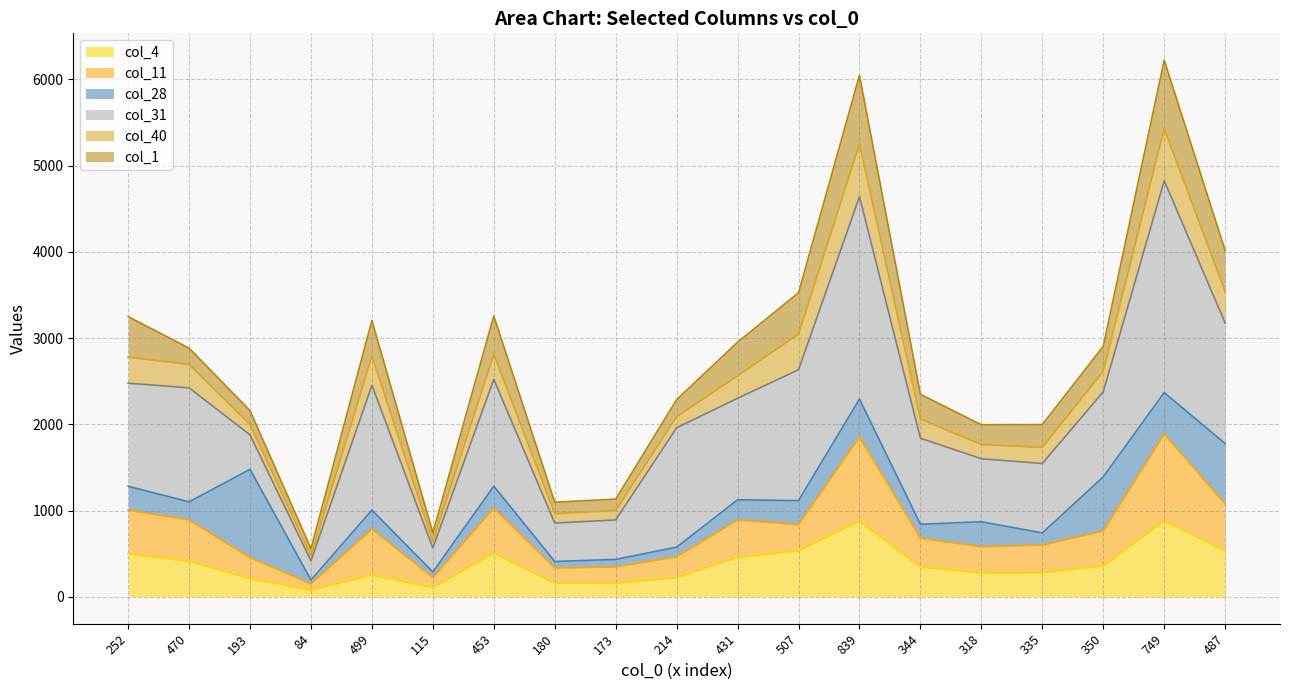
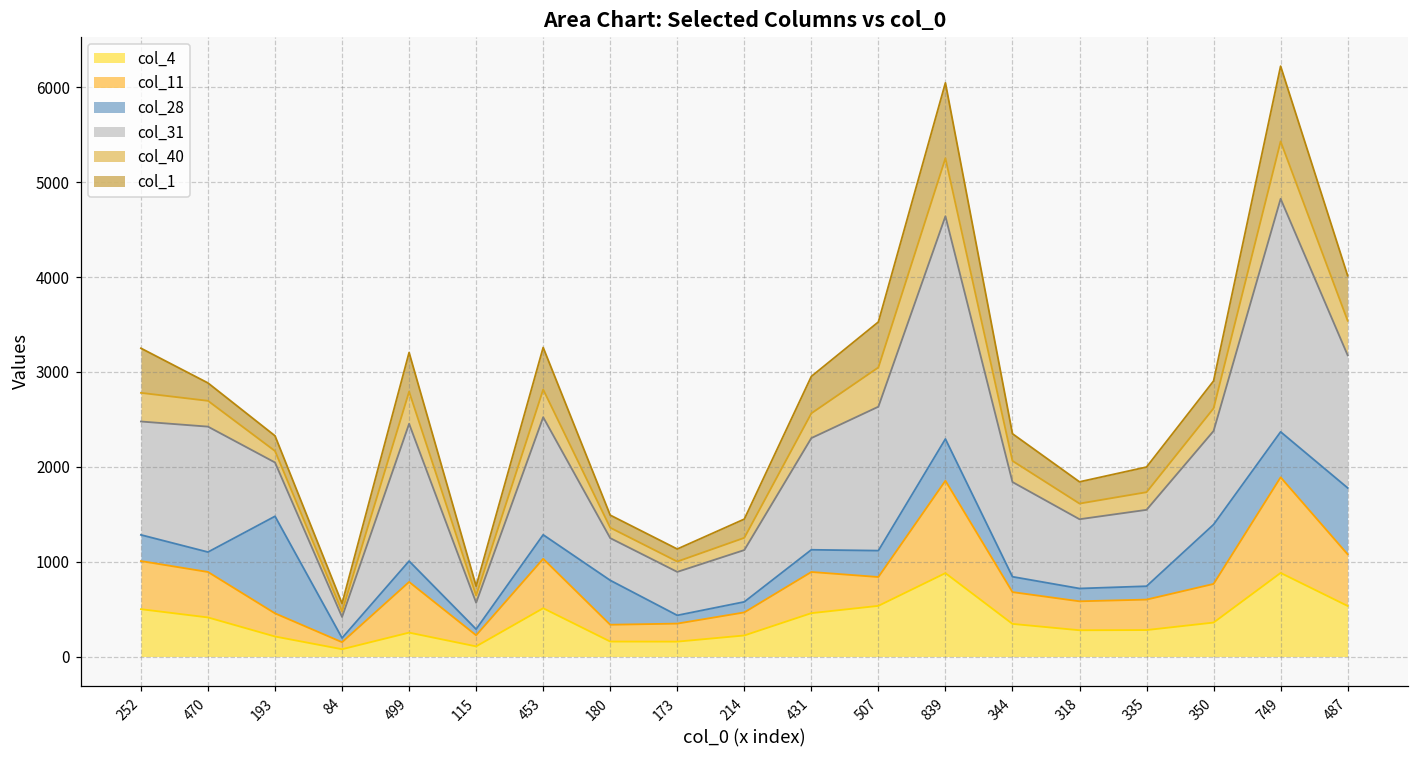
  {
    "col_28": {
      "252": 300,
      "470": 200,
      "193": 1000,
      "84": 0,
      "499": 200,
      "115": 100,
      "453": 300,
-     "180": 100,
+     "180": 500,
      "173": 100,
      "214": 100,
      "431": 200,
      "507": 300,
      "839": 400,
      "344": 200,
-     "318": 300,
+     "318": 100,
      "335": 100,
      "350": 600,
      "749": 500,
      "487": 700
    },
    "col_31": {
      "252": 1200,
      "470": 1300,
-     "193": 400,
+     "193": 600,
      "84": 200,
      "499": 1400,
      "115": 300,
      "453": 1200,
      "180": 400,
      "173": 500,
-     "214": 1400,
+     "214": 500,
      "431": 1200,
      "507": 1500,
      "839": 2300,
      "344": 1000,
      "318": 700,
      "335": 800,
      "350": 1000,
      "749": 2500,
      "487": 1400
    }
  }
